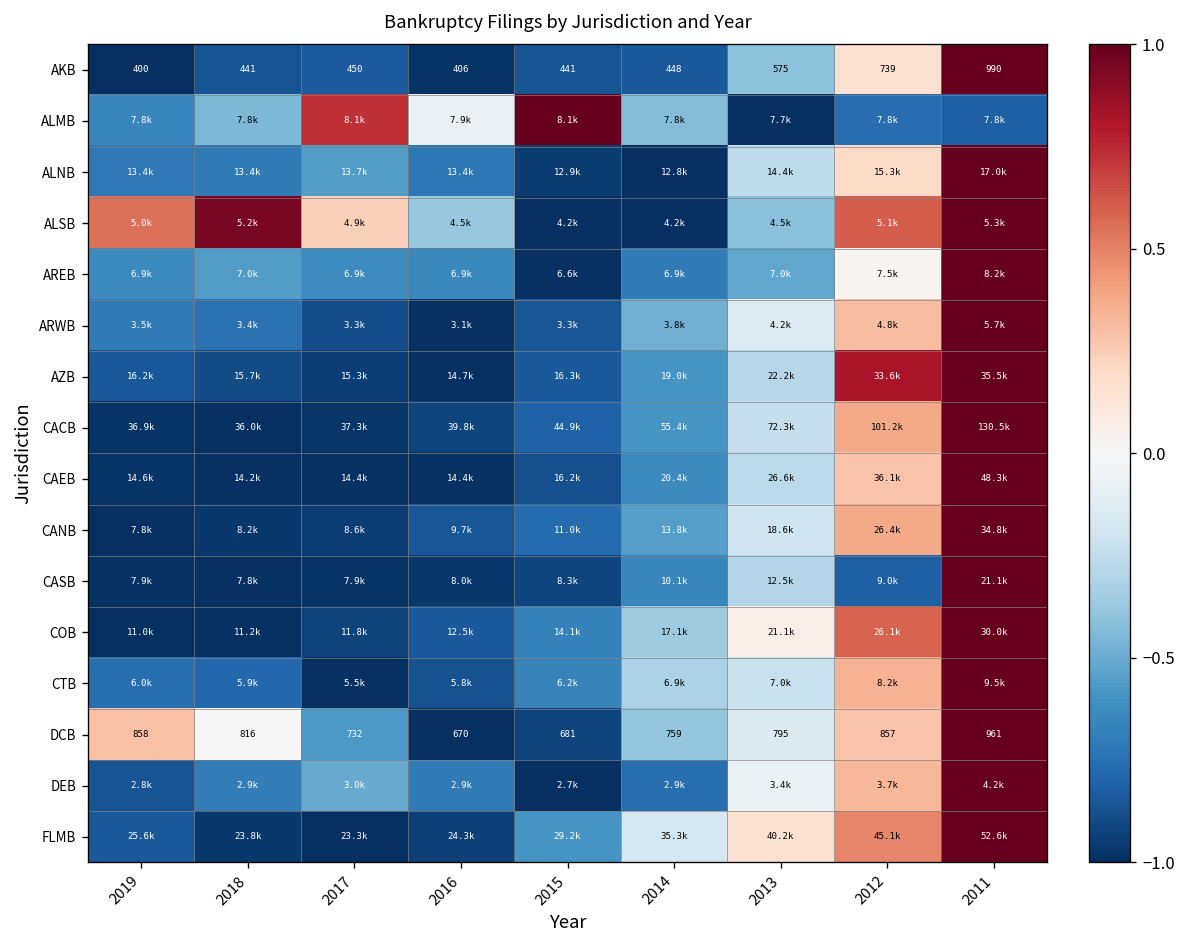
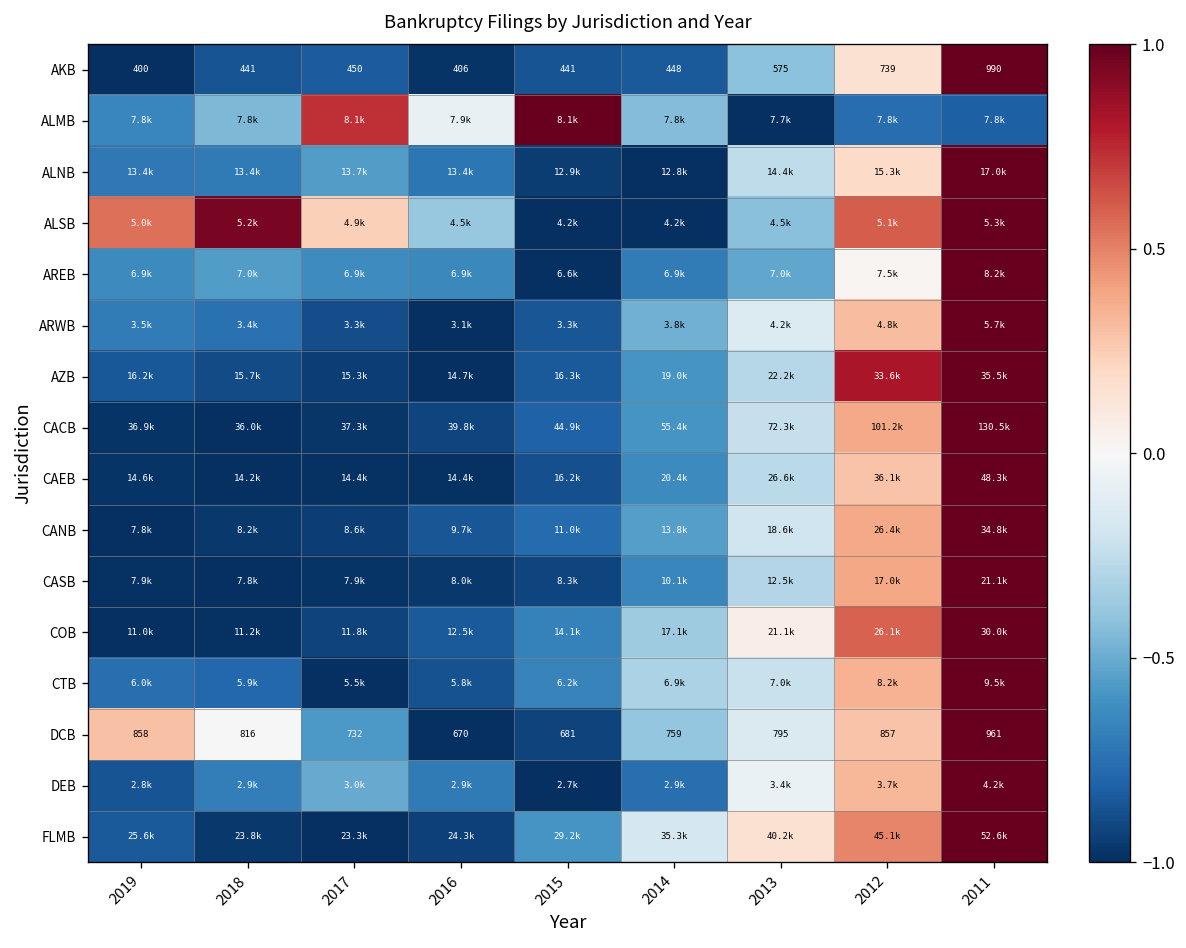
  {
    "AKB": {
      "2019": "400",
      "2018": "441",
      "2017": "450",
      "2016": "406",
      "2015": "441",
      "2014": "448",
      "2013": "575",
      "2012": "739",
      "2011": "990"
    },
    "ALMB": {
      "2019": "7.8k",
      "2018": "7.8k",
      "2017": "8.1k",
      "2016": "7.9k",
      "2015": "8.1k",
      "2014": "7.8k",
      "2013": "7.7k",
      "2012": "7.8k",
      "2011": "7.8k"
    },
    "ALNB": {
      "2019": "13.4k",
      "2018": "13.4k",
      "2017": "13.7k",
      "2016": "13.4k",
      "2015": "12.9k",
      "2014": "12.8k",
      "2013": "14.4k",
      "2012": "15.3k",
      "2011": "17.0k"
    },
    "ALSB": {
      "2019": "5.0k",
      "2018": "5.2k",
      "2017": "4.9k",
      "2016": "4.5k",
      "2015": "4.2k",
      "2014": "4.2k",
      "2013": "4.5k",
      "2012": "5.1k",
      "2011": "5.3k"
    },
    "AREB": {
      "2019": "6.9k",
      "2018": "7.0k",
      "2017": "6.9k",
      "2016": "6.9k",
      "2015": "6.6k",
      "2014": "6.9k",
      "2013": "7.0k",
      "2012": "7.5k",
      "2011": "8.2k"
    },
    "ARWB": {
      "2019": "3.5k",
      "2018": "3.4k",
      "2017": "3.3k",
      "2016": "3.1k",
      "2015": "3.3k",
      "2014": "3.8k",
      "2013": "4.2k",
      "2012": "4.8k",
      "2011": "5.7k"
    },
    "AZB": {
      "2019": "16.2k",
      "2018": "15.7k",
      "2017": "15.3k",
      "2016": "14.7k",
      "2015": "16.3k",
      "2014": "19.0k",
      "2013": "22.2k",
      "2012": "33.6k",
      "2011": "35.5k"
    },
    "CACB": {
      "2019": "36.9k",
      "2018": "36.0k",
      "2017": "37.3k",
      "2016": "39.8k",
      "2015": "44.9k",
      "2014": "55.4k",
      "2013": "72.3k",
      "2012": "101.2k",
      "2011": "130.5k"
    },
    "CAEB": {
      "2019": "14.6k",
      "2018": "14.2k",
      "2017": "14.4k",
      "2016": "14.4k",
      "2015": "16.2k",
      "2014": "20.4k",
      "2013": "26.6k",
      "2012": "36.1k",
      "2011": "48.3k"
    },
    "CANB": {
      "2019": "7.8k",
      "2018": "8.2k",
      "2017": "8.6k",
      "2016": "9.7k",
      "2015": "11.0k",
      "2014": "13.8k",
      "2013": "18.6k",
      "2012": "26.4k",
      "2011": "34.8k"
    },
    "CASB": {
      "2019": "7.9k",
      "2018": "7.8k",
      "2017": "7.9k",
      "2016": "8.0k",
      "2015": "8.3k",
      "2014": "10.1k",
      "2013": "12.5k",
-     "2012": "9.0k",
+     "2012": "17.0k",
      "2011": "21.1k"
    },
    "COB": {
      "2019": "11.0k",
      "2018": "11.2k",
      "2017": "11.8k",
      "2016": "12.5k",
      "2015": "14.1k",
      "2014": "17.1k",
      "2013": "21.1k",
      "2012": "26.1k",
      "2011": "30.0k"
    },
    "CTB": {
      "2019": "6.0k",
      "2018": "5.9k",
      "2017": "5.5k",
      "2016": "5.8k",
      "2015": "6.2k",
      "2014": "6.9k",
      "2013": "7.0k",
      "2012": "8.2k",
      "2011": "9.5k"
    },
    "DCB": {
      "2019": "858",
      "2018": "816",
      "2017": "732",
      "2016": "670",
      "2015": "681",
      "2014": "759",
      "2013": "795",
      "2012": "857",
      "2011": "961"
    },
    "DEB": {
      "2019": "2.8k",
      "2018": "2.9k",
      "2017": "3.0k",
      "2016": "2.9k",
      "2015": "2.7k",
      "2014": "2.9k",
      "2013": "3.4k",
      "2012": "3.7k",
      "2011": "4.2k"
    },
    "FLMB": {
      "2019": "25.6k",
      "2018": "23.8k",
      "2017": "23.3k",
      "2016": "24.3k",
      "2015": "29.2k",
      "2014": "35.3k",
      "2013": "40.2k",
      "2012": "45.1k",
      "2011": "52.6k"
    }
  }
